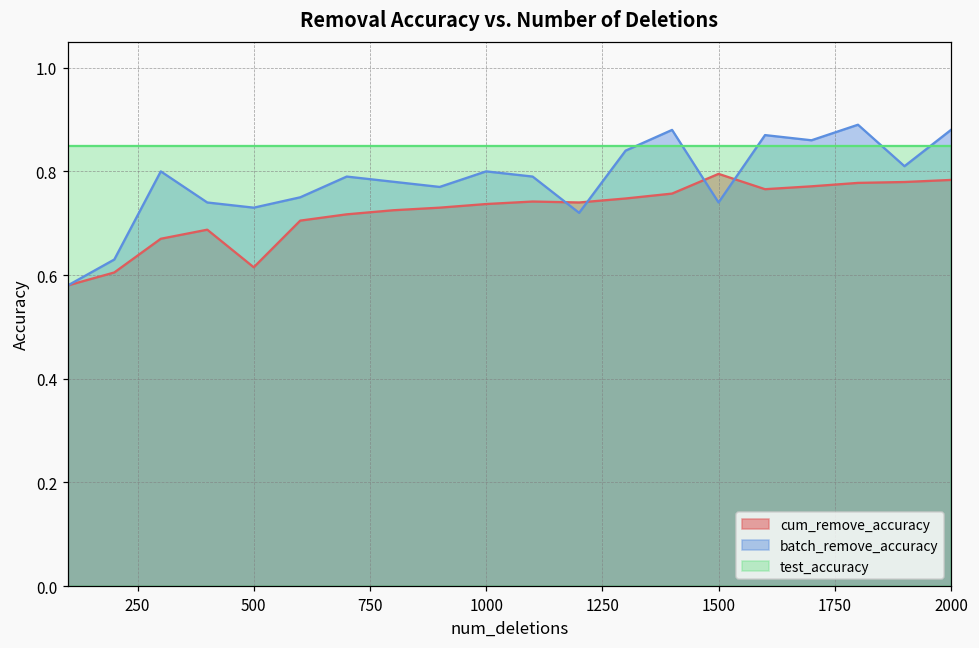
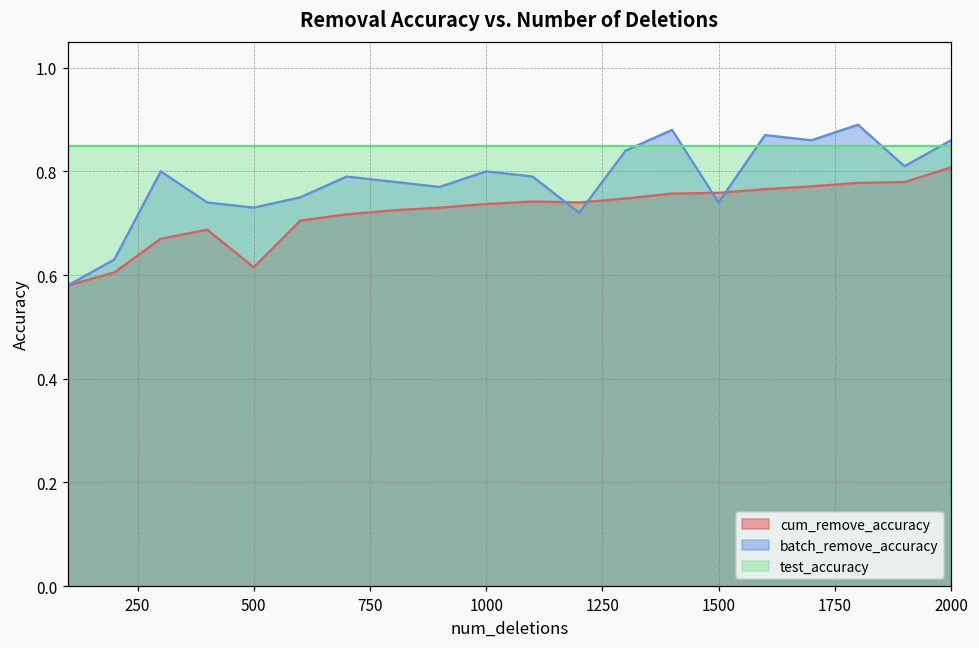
  {
    "cum_remove_accuracy": {
      "500": 0.62,
      "1000": 0.74,
-     "1500": 0.80,
-     "2000": 0.78
+     "1500": 0.76,
+     "2000": 0.81
    },
    "batch_remove_accuracy": {
      "500": 0.73,
      "1000": 0.80,
      "1500": 0.74,
-     "2000": 0.88
+     "2000": 0.86
    },
    "test_accuracy": {
      "500": 0.85,
      "1000": 0.85,
      "1500": 0.85,
      "2000": 0.85
    }
  }
